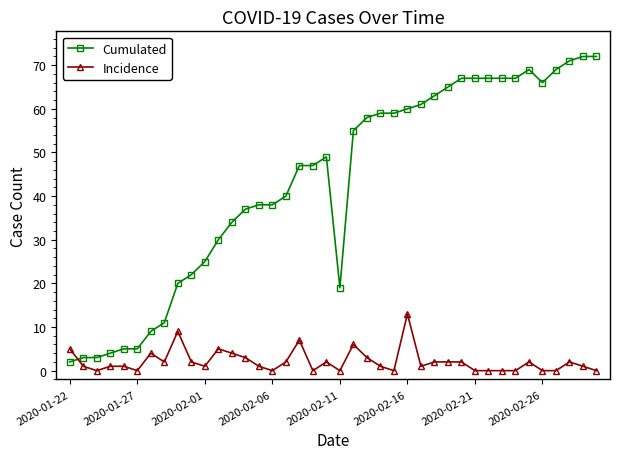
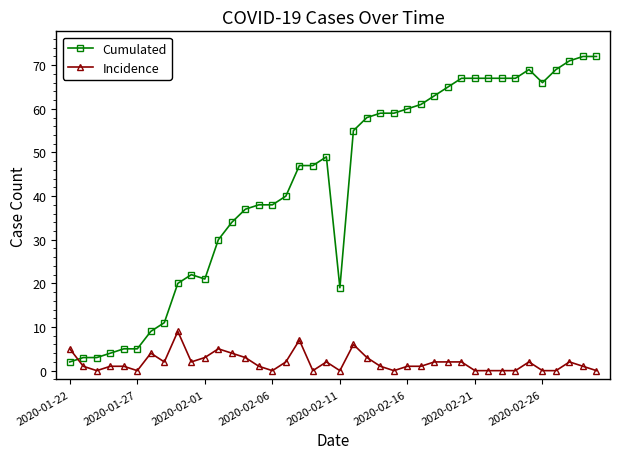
  {
    "Cumulated": {
      "2020-01-22": 2,
      "2020-01-27": 5,
-     "2020-02-01": 25,
+     "2020-02-01": 21,
      "2020-02-06": 38,
      "2020-02-11": 19,
      "2020-02-16": 60,
      "2020-02-21": 67,
      "2020-02-26": 66
    },
    "Incidence": {
      "2020-01-22": 5,
      "2020-01-27": 0,
-     "2020-02-01": 1,
+     "2020-02-01": 3,
      "2020-02-06": 0,
      "2020-02-11": 0,
-     "2020-02-16": 13,
+     "2020-02-16": 1,
      "2020-02-21": 0,
      "2020-02-26": 0
    }
  }
